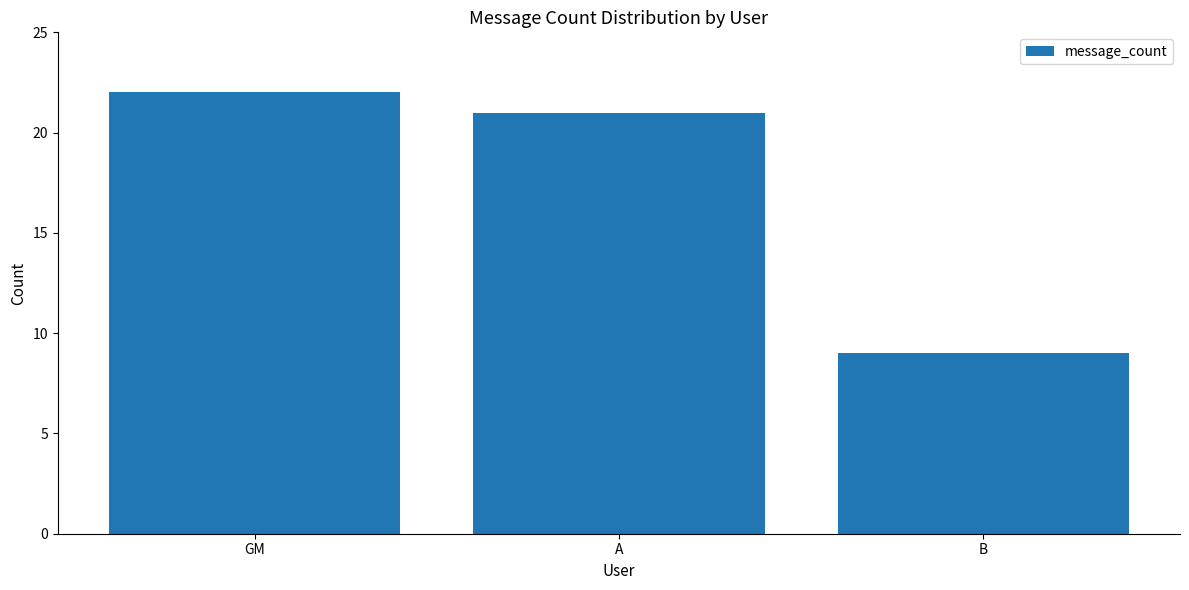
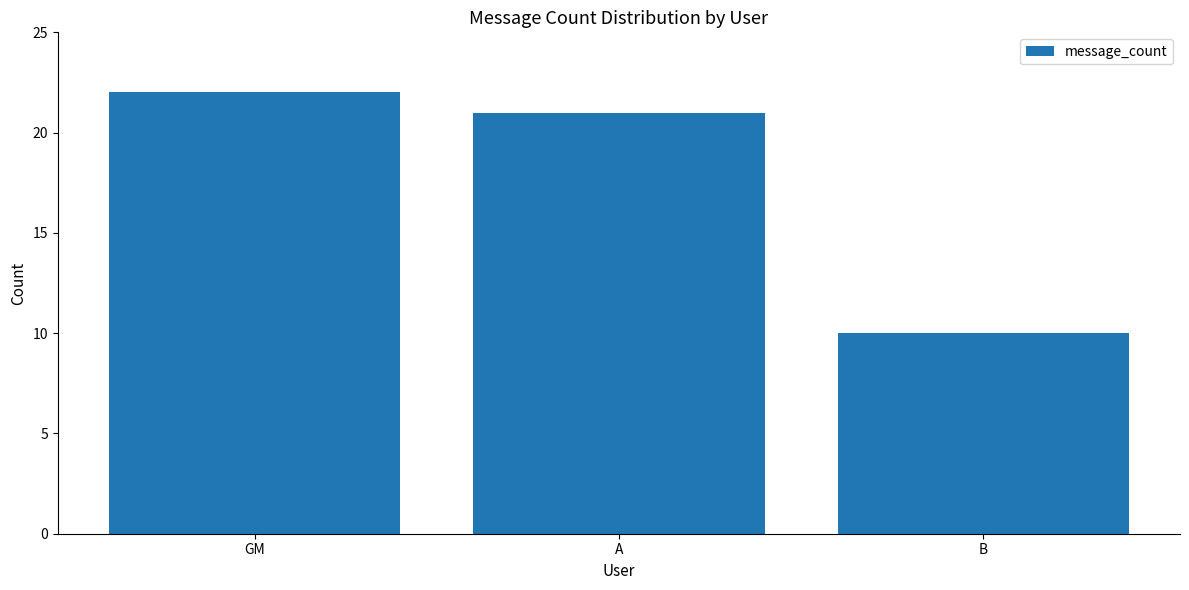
  {
    "GM": 22,
    "A": 21,
-   "B": 9
+   "B": 10
  }
